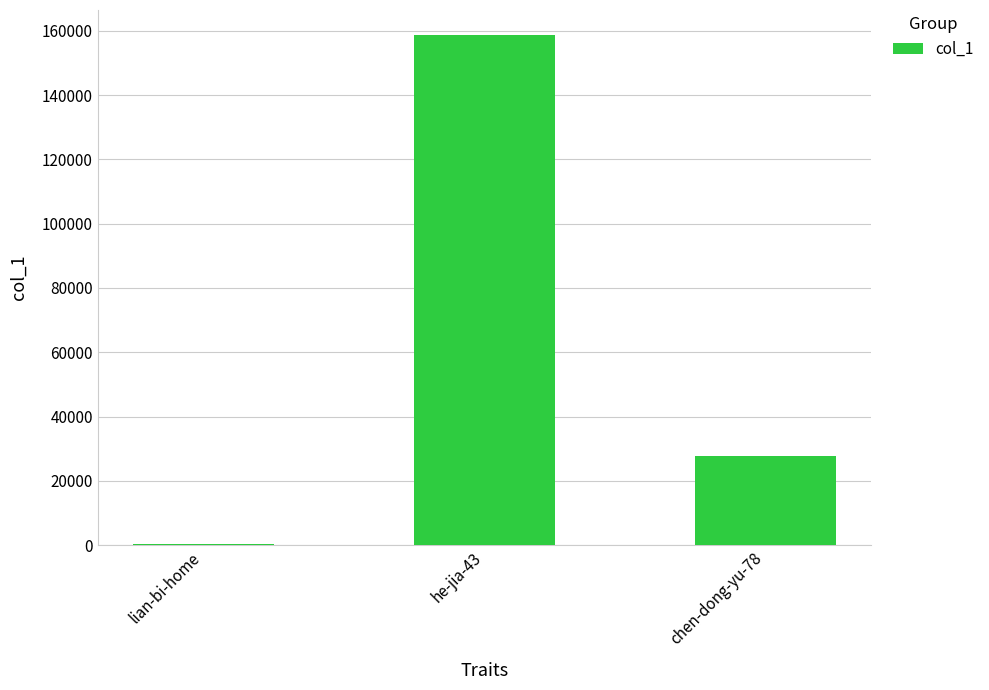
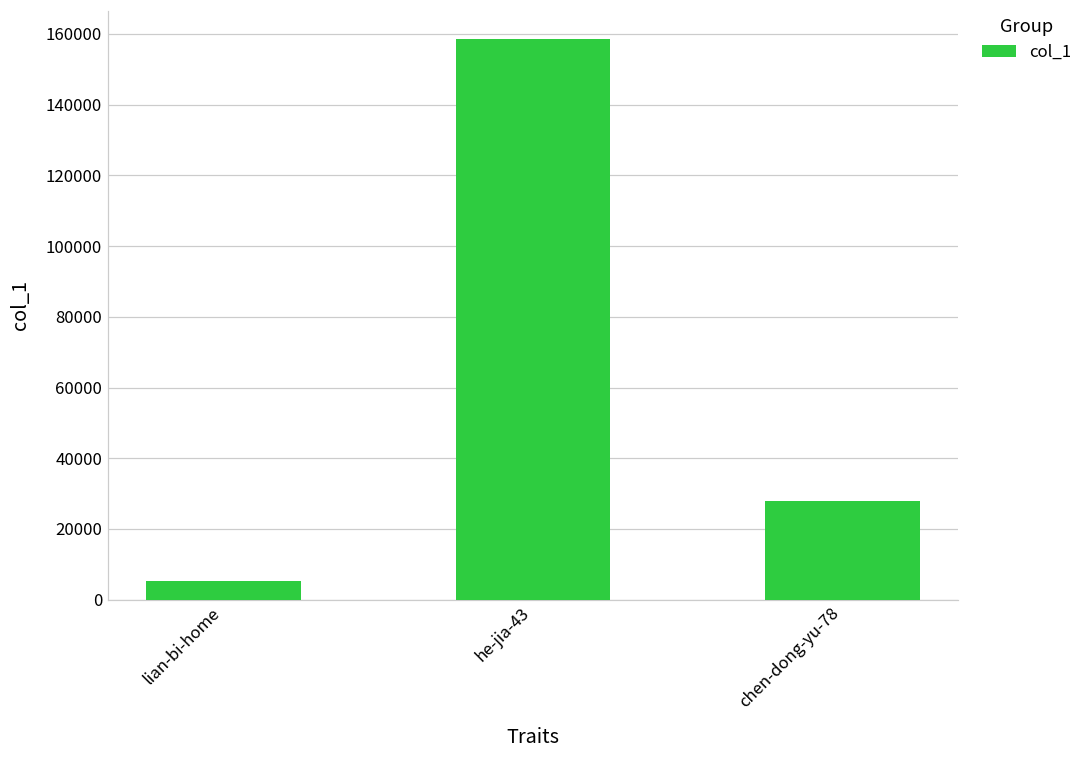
  {
-   "lian-bi-home": 0,
+   "lian-bi-home": 5000,
    "he-jia-43": 159000,
    "chen-dong-yu-78": 28000
  }
